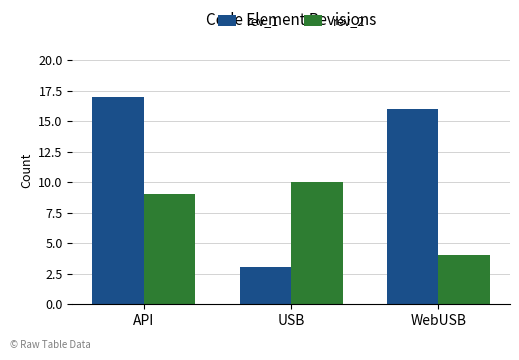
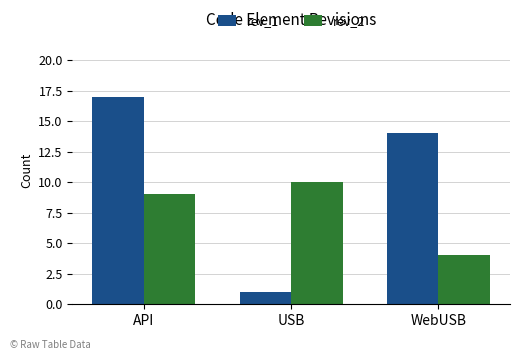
  {
    "rev_1": {
      "API": 17,
-     "USB": 3,
-     "WebUSB": 16
+     "USB": 1,
+     "WebUSB": 14
    },
    "rev_2": {
      "API": 9,
      "USB": 10,
      "WebUSB": 4
    }
  }
